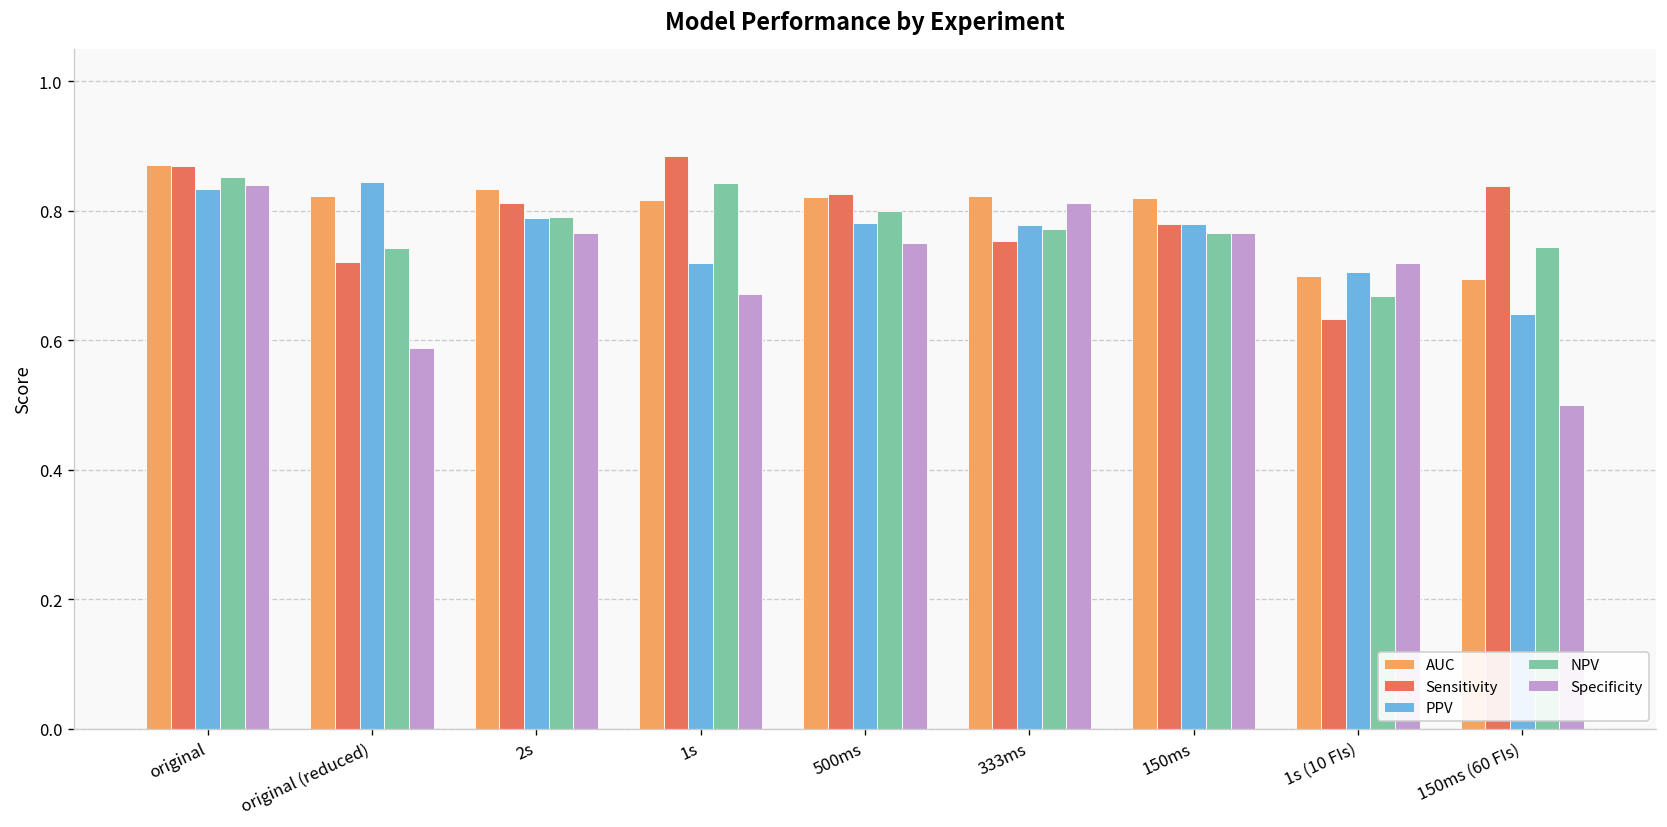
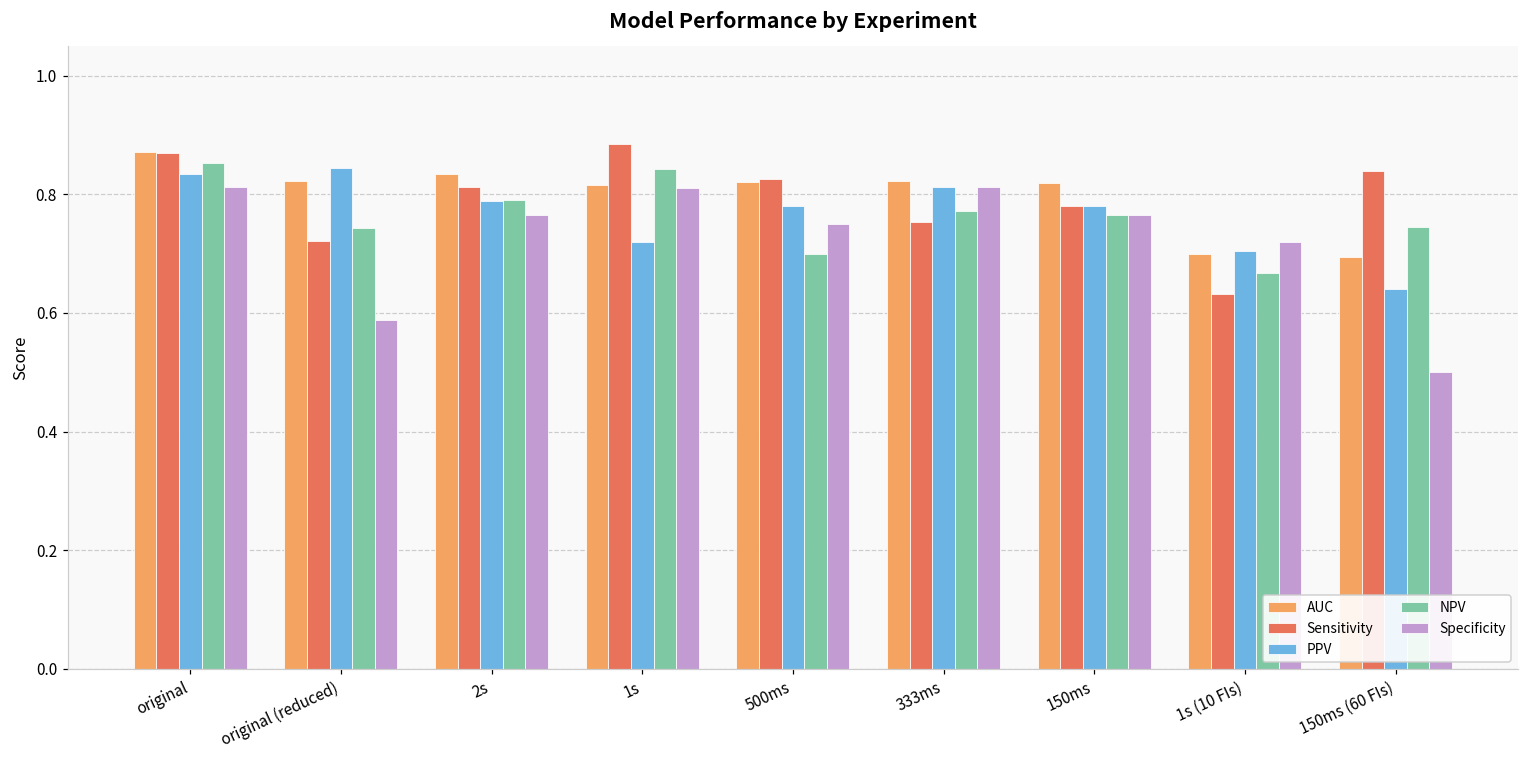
  {
    "PPV": {
      "original": 0.83,
      "original (reduced)": 0.84,
      "2s": 0.79,
      "1s": 0.72,
      "500ms": 0.78,
-     "333ms": 0.78,
+     "333ms": 0.81,
      "150ms": 0.78,
      "1s (10 FIs)": 0.70,
      "150ms (60 FIs)": 0.64
    },
    "NPV": {
      "original": 0.85,
      "original (reduced)": 0.74,
      "2s": 0.79,
      "1s": 0.84,
-     "500ms": 0.8,
+     "500ms": 0.7,
      "333ms": 0.77,
      "150ms": 0.77,
      "1s (10 FIs)": 0.67,
      "150ms (60 FIs)": 0.74
    },
    "Specificity": {
-     "original": 0.84,
+     "original": 0.81,
      "original (reduced)": 0.59,
      "2s": 0.77,
-     "1s": 0.67,
+     "1s": 0.81,
      "500ms": 0.75,
      "333ms": 0.81,
      "150ms": 0.77,
      "1s (10 FIs)": 0.72,
      "150ms (60 FIs)": 0.50
    }
  }
